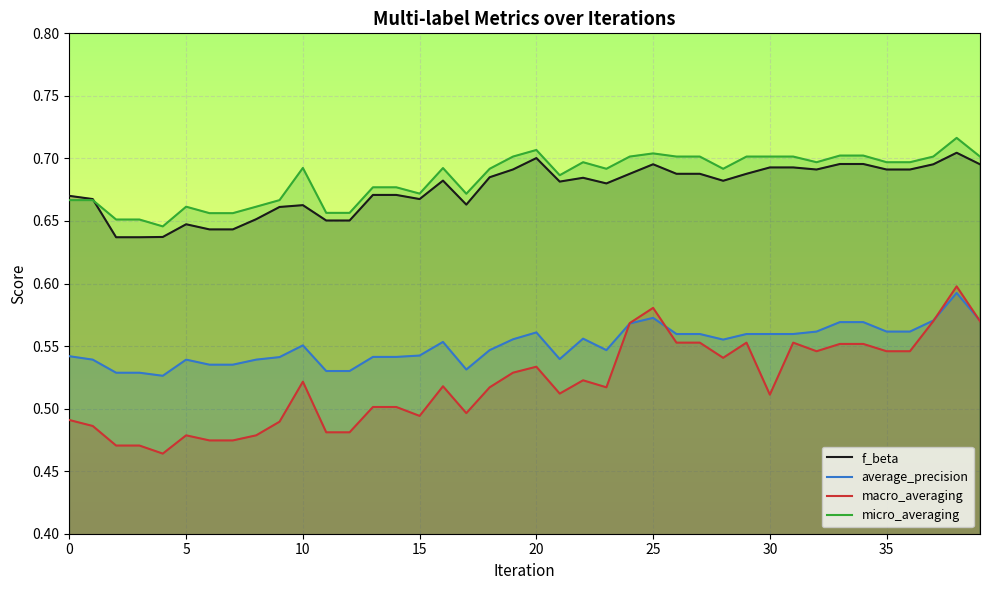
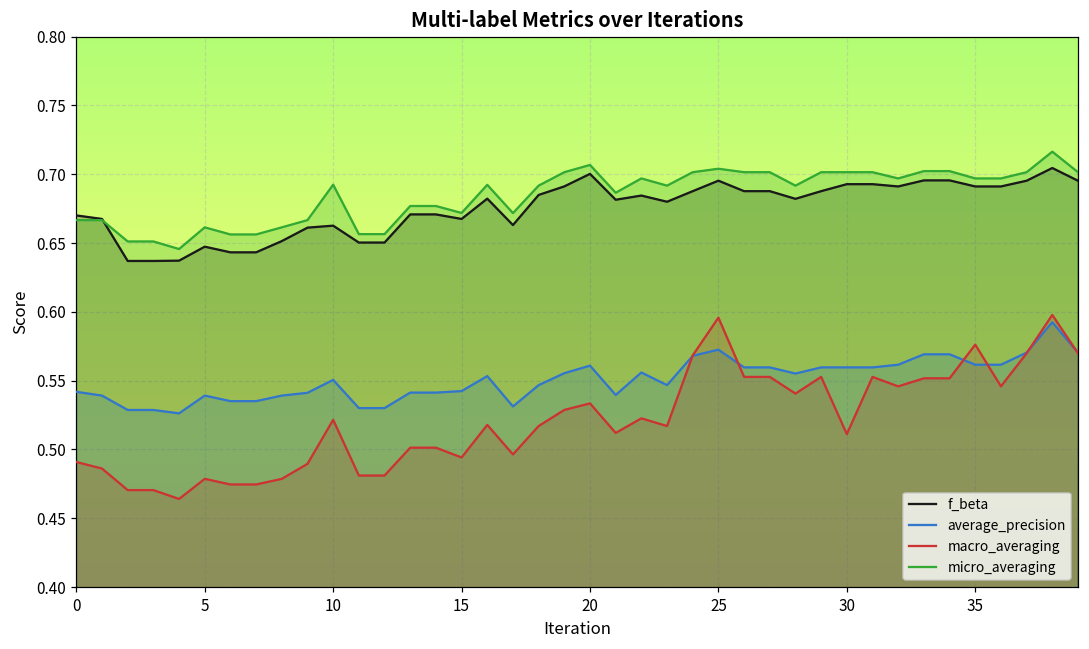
  {
    "f_beta": {
      "0": 0.670,
      "5": 0.647,
      "10": 0.663,
      "15": 0.668,
      "20": 0.700,
      "25": 0.695,
      "30": 0.693,
      "35": 0.691
    },
    "average_precision": {
      "0": 0.542,
      "5": 0.539,
      "10": 0.551,
      "15": 0.542,
      "20": 0.561,
      "25": 0.573,
      "30": 0.560,
      "35": 0.562
    },
    "macro_averaging": {
      "0": 0.491,
      "5": 0.479,
      "10": 0.522,
      "15": 0.494,
      "20": 0.533,
-     "25": 0.581,
+     "25": 0.596,
      "30": 0.511,
-     "35": 0.546
+     "35": 0.576
    },
    "micro_averaging": {
      "0": 0.667,
      "5": 0.661,
      "10": 0.692,
      "15": 0.672,
      "20": 0.707,
      "25": 0.704,
      "30": 0.701,
      "35": 0.697
    }
  }
